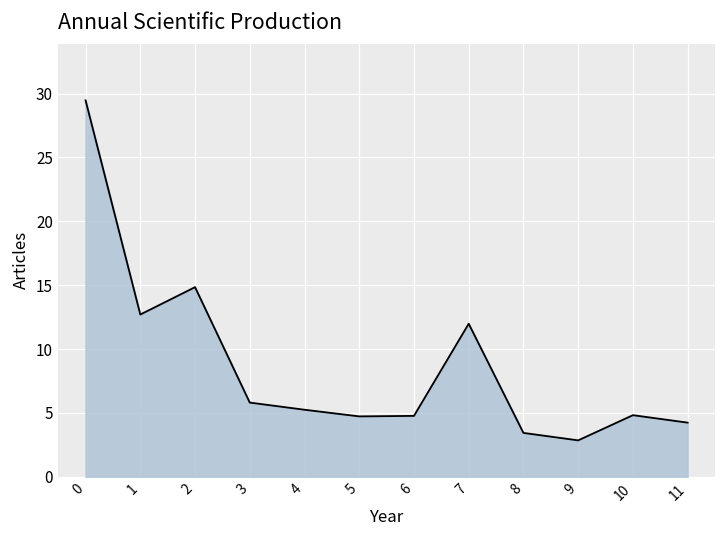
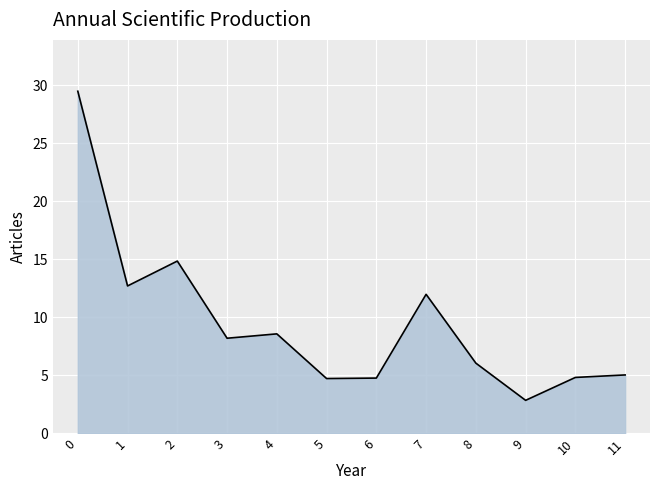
  {
    "0": 29.5,
    "1": 12.7,
    "2": 14.8,
-   "3": 5.8,
-   "4": 5.3,
+   "3": 8.2,
+   "4": 8.6,
    "5": 4.7,
    "6": 4.8,
    "7": 12.0,
-   "8": 3.4,
+   "8": 6.1,
    "9": 2.9,
    "10": 4.8,
-   "11": 4.2
+   "11": 5.0
  }
